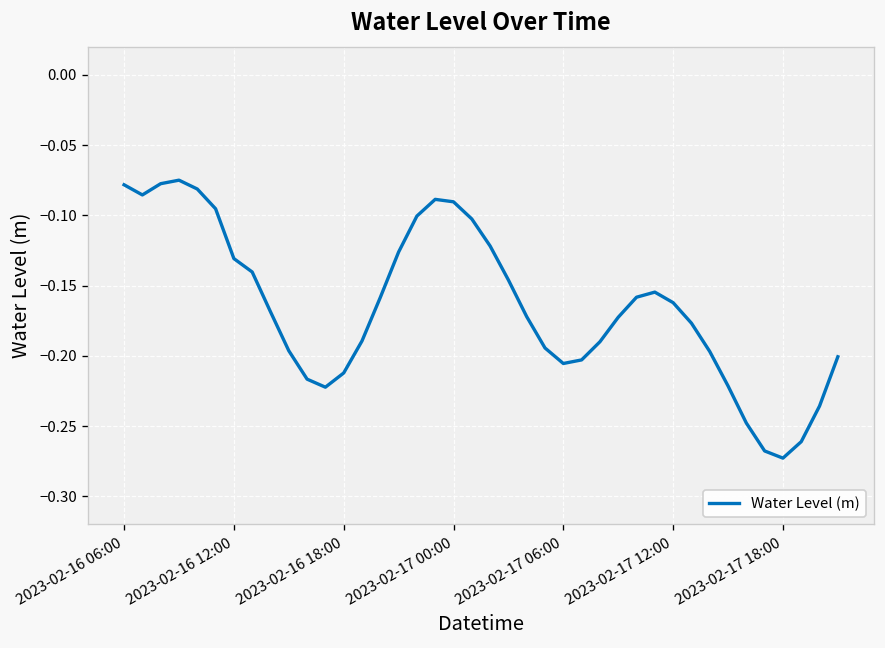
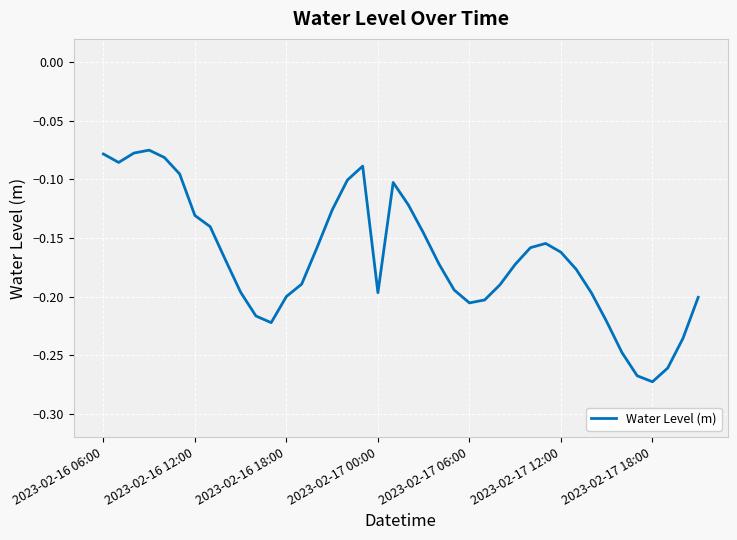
  {
    "2023-02-16 06:00": -0.078,
    "2023-02-16 12:00": -0.131,
-   "2023-02-16 18:00": -0.212,
-   "2023-02-17 00:00": -0.090,
+   "2023-02-16 18:00": -0.200,
+   "2023-02-17 00:00": -0.197,
    "2023-02-17 06:00": -0.205,
    "2023-02-17 12:00": -0.162,
    "2023-02-17 18:00": -0.273
  }
